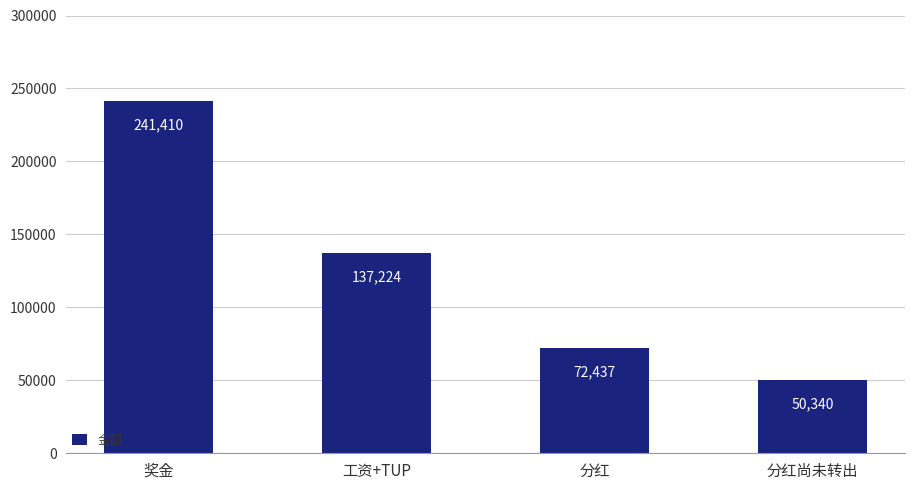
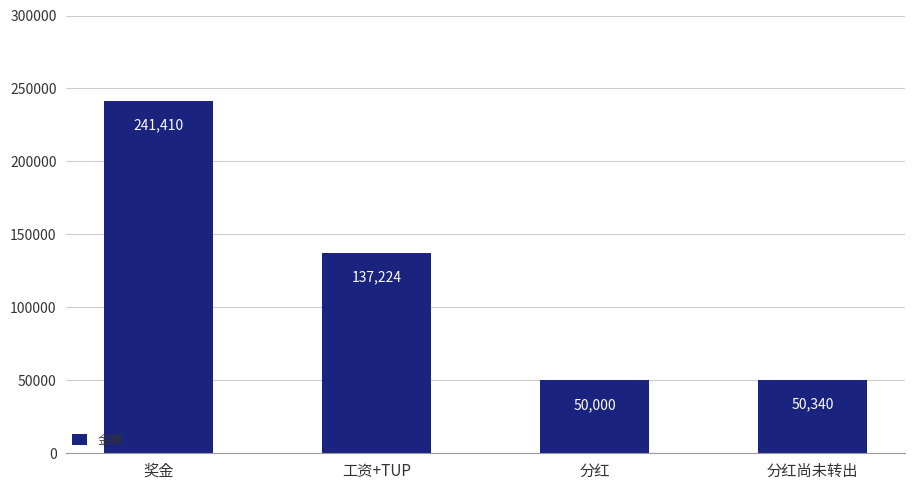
  {
    "奖金": "241,410",
    "工资+TUP": "137,224",
-   "分红": "72,437",
+   "分红": "50,000",
    "分红尚未转出": "50,340"
  }
